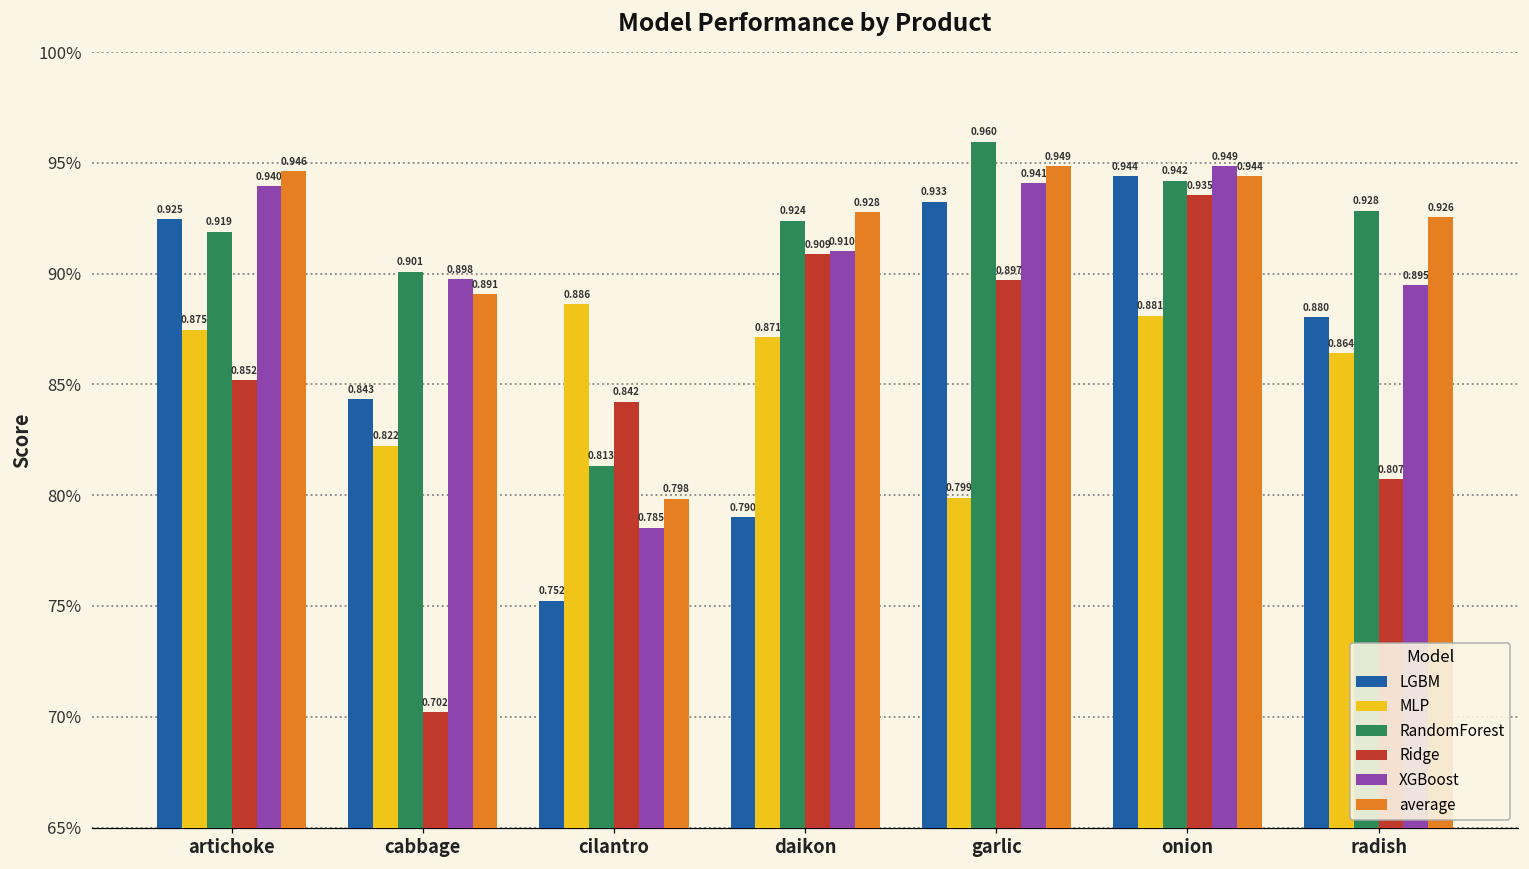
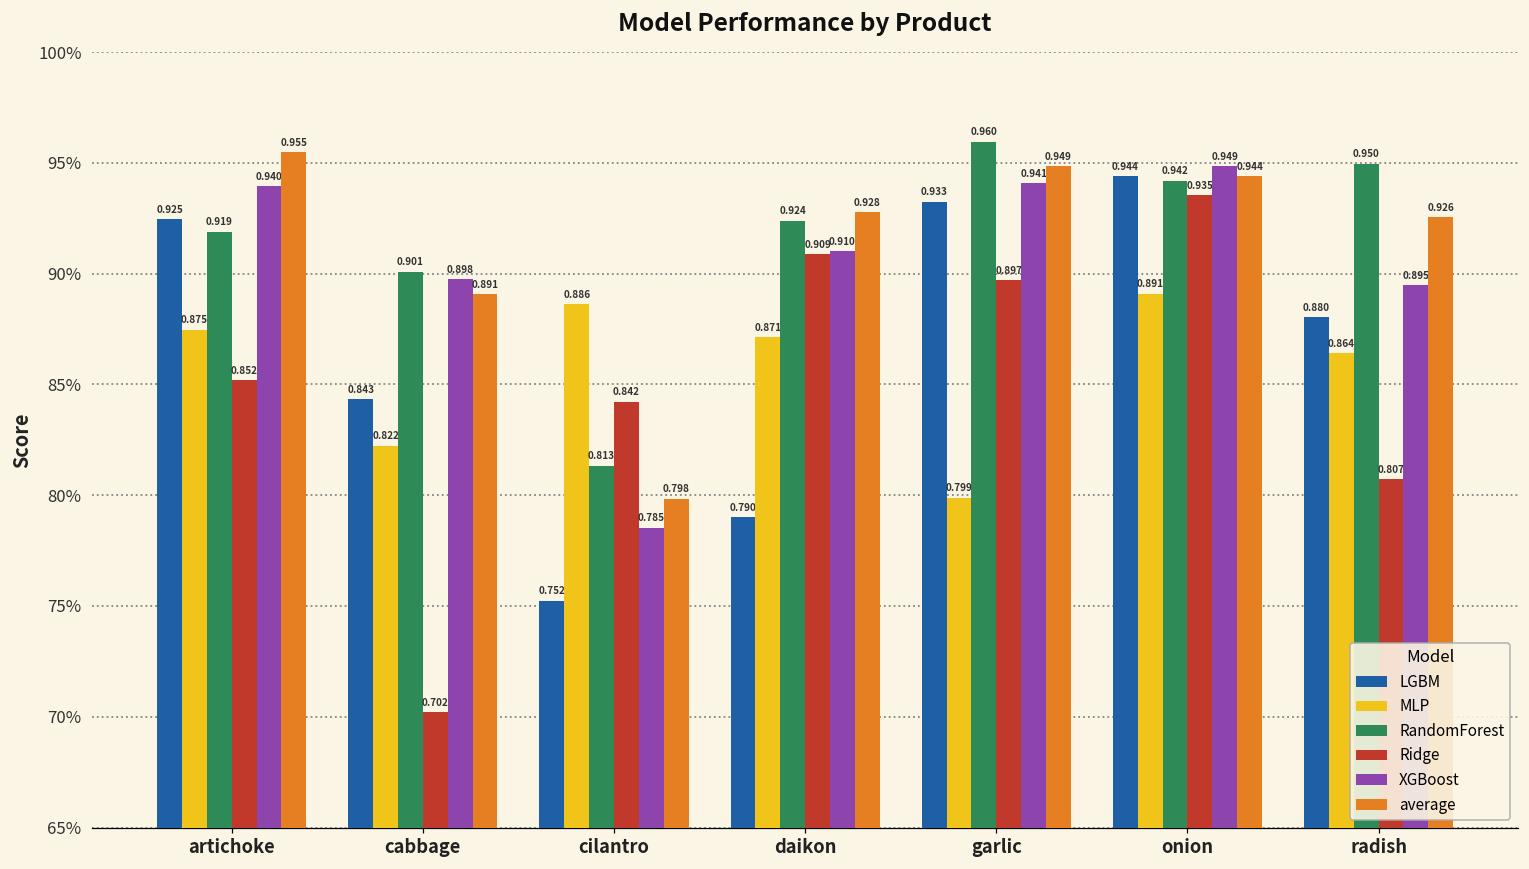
  {
    "LGBM": {
      "artichoke": 0.925,
      "cabbage": 0.843,
      "cilantro": 0.752,
      "daikon": 0.790,
      "garlic": 0.933,
      "onion": 0.944,
      "radish": 0.880
    },
    "MLP": {
      "artichoke": 0.875,
      "cabbage": 0.822,
      "cilantro": 0.886,
      "daikon": 0.871,
      "garlic": 0.799,
-     "onion": 0.881,
+     "onion": 0.891,
      "radish": 0.864
    },
    "RandomForest": {
      "artichoke": 0.919,
      "cabbage": 0.901,
      "cilantro": 0.813,
      "daikon": 0.924,
      "garlic": 0.960,
      "onion": 0.942,
-     "radish": 0.928
+     "radish": 0.950
    },
    "Ridge": {
      "artichoke": 0.852,
      "cabbage": 0.702,
      "cilantro": 0.842,
      "daikon": 0.909,
      "garlic": 0.897,
      "onion": 0.935,
      "radish": 0.807
    },
    "XGBoost": {
      "artichoke": 0.940,
      "cabbage": 0.898,
      "cilantro": 0.785,
      "daikon": 0.910,
      "garlic": 0.941,
      "onion": 0.949,
      "radish": 0.895
    },
    "average": {
-     "artichoke": 0.946,
+     "artichoke": 0.955,
      "cabbage": 0.891,
      "cilantro": 0.798,
      "daikon": 0.928,
      "garlic": 0.949,
      "onion": 0.944,
      "radish": 0.926
    }
  }
